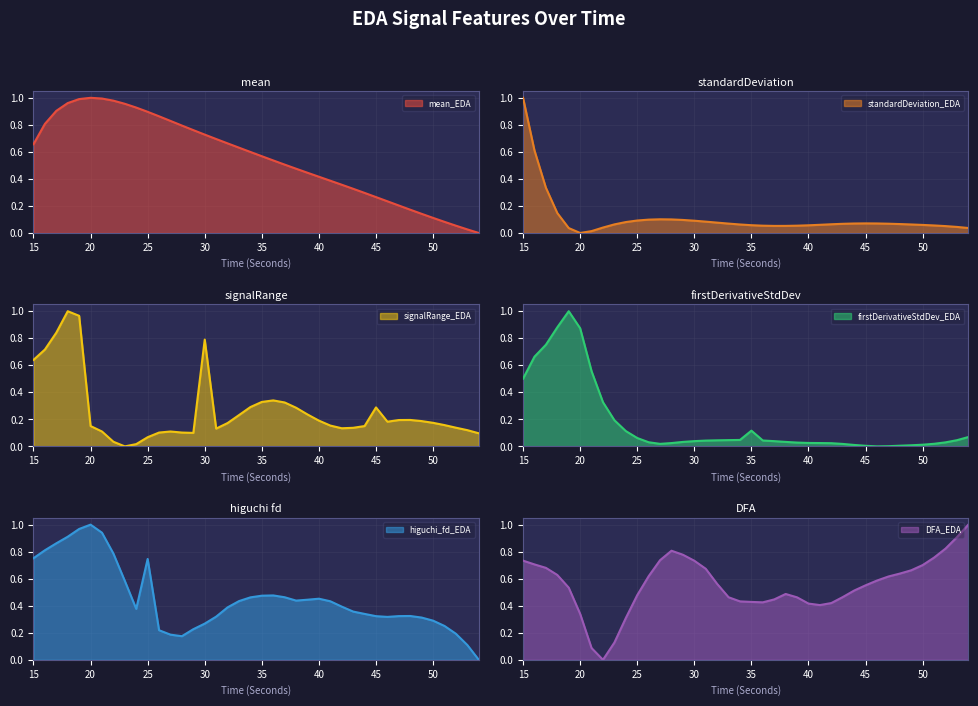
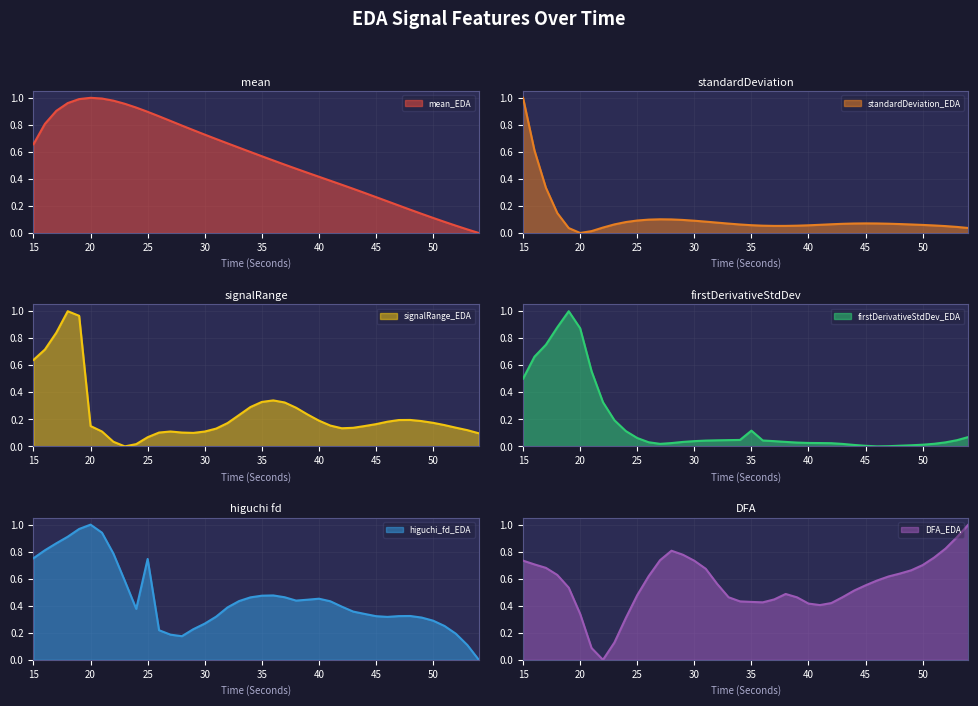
  {
    "mean": {
      "15": 0.66,
      "20": 1.00,
      "25": 0.90,
      "30": 0.73,
      "35": 0.57,
      "40": 0.42,
      "45": 0.27,
      "50": 0.11
    },
    "standardDeviation": {
      "15": 1.00,
      "20": 0.00,
      "25": 0.09,
      "30": 0.09,
      "35": 0.06,
      "40": 0.06,
      "45": 0.07,
      "50": 0.06
    },
    "signalRange": {
      "15": 0.64,
      "20": 0.15,
      "25": 0.07,
-     "30": 0.79,
+     "30": 0.11,
      "35": 0.33,
      "40": 0.19,
-     "45": 0.29,
+     "45": 0.16,
      "50": 0.17
    },
    "firstDerivativeStdDev": {
      "15": 0.50,
      "20": 0.87,
      "25": 0.06,
      "30": 0.04,
      "35": 0.12,
      "40": 0.03,
      "45": 0.00,
      "50": 0.01
    },
    "higuchi fd": {
      "15": 0.75,
      "20": 1.00,
      "25": 0.75,
      "30": 0.27,
      "35": 0.47,
      "40": 0.45,
      "45": 0.32,
      "50": 0.29
    },
    "DFA": {
      "15": 0.73,
      "20": 0.34,
      "25": 0.48,
      "30": 0.73,
      "35": 0.43,
      "40": 0.42,
      "45": 0.55,
      "50": 0.70
    }
  }
